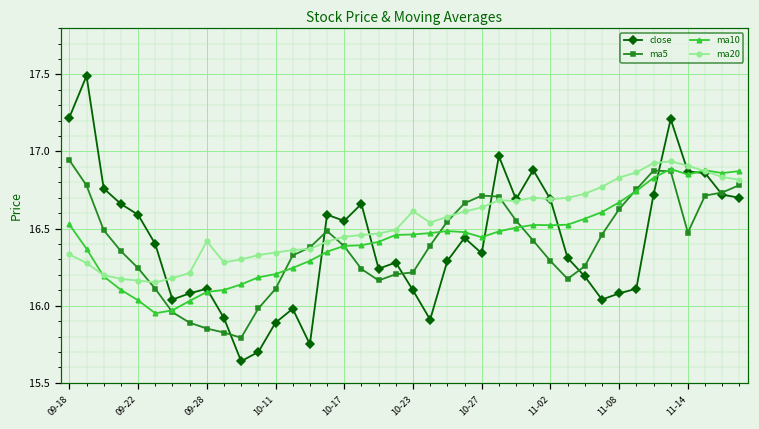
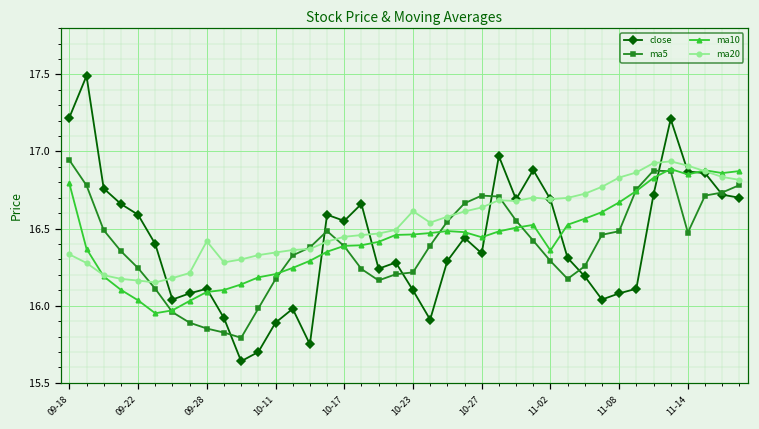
  {
    "close": {
      "09-18": 17.22,
      "09-22": 16.59,
      "09-28": 16.11,
      "10-11": 15.89,
      "10-17": 16.55,
      "10-23": 16.10,
      "10-27": 16.34,
      "11-08": 16.08,
      "11-14": 16.87
    },
    "ma5": {
      "09-18": 16.94,
      "09-22": 16.24,
      "09-28": 15.85,
-     "10-11": 16.11,
+     "10-11": 16.17,
      "10-23": 16.22,
      "10-27": 16.71,
      "11-02": 16.29,
-     "11-08": 16.63,
+     "11-08": 16.48,
      "11-14": 16.47
    },
    "ma10": {
-     "09-18": 16.53,
+     "09-18": 16.79,
      "09-22": 16.04,
      "09-28": 16.09,
      "10-11": 16.21,
      "10-23": 16.46,
      "10-27": 16.44,
-     "11-02": 16.52,
+     "11-02": 16.36,
      "11-08": 16.67,
      "11-14": 16.85
    },
    "ma20": {
      "09-18": 16.33,
      "09-22": 16.16,
      "09-28": 16.42,
      "10-11": 16.35,
      "10-17": 16.45,
      "10-23": 16.61,
      "10-27": 16.64,
      "11-08": 16.83,
      "11-14": 16.91
    }
  }
